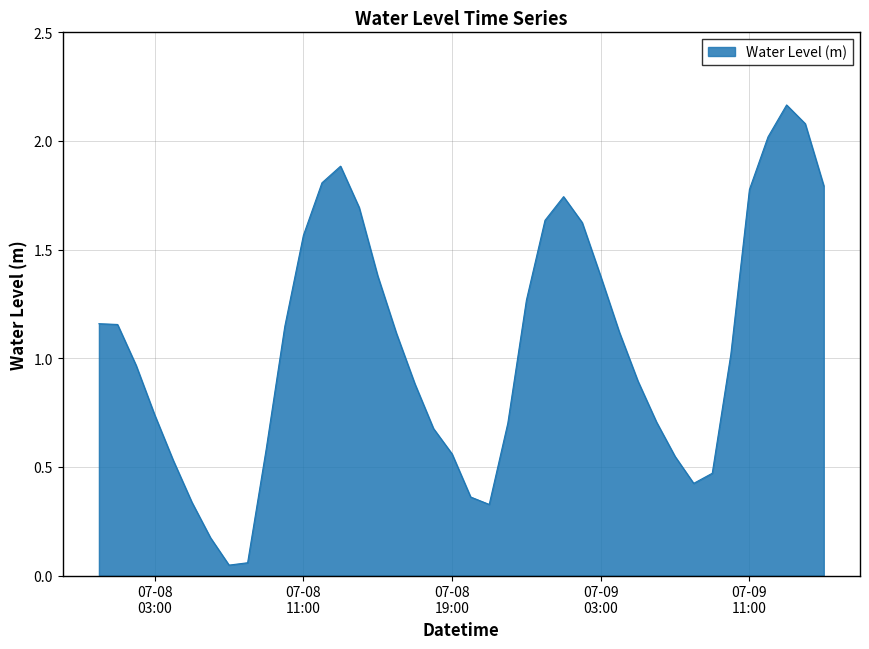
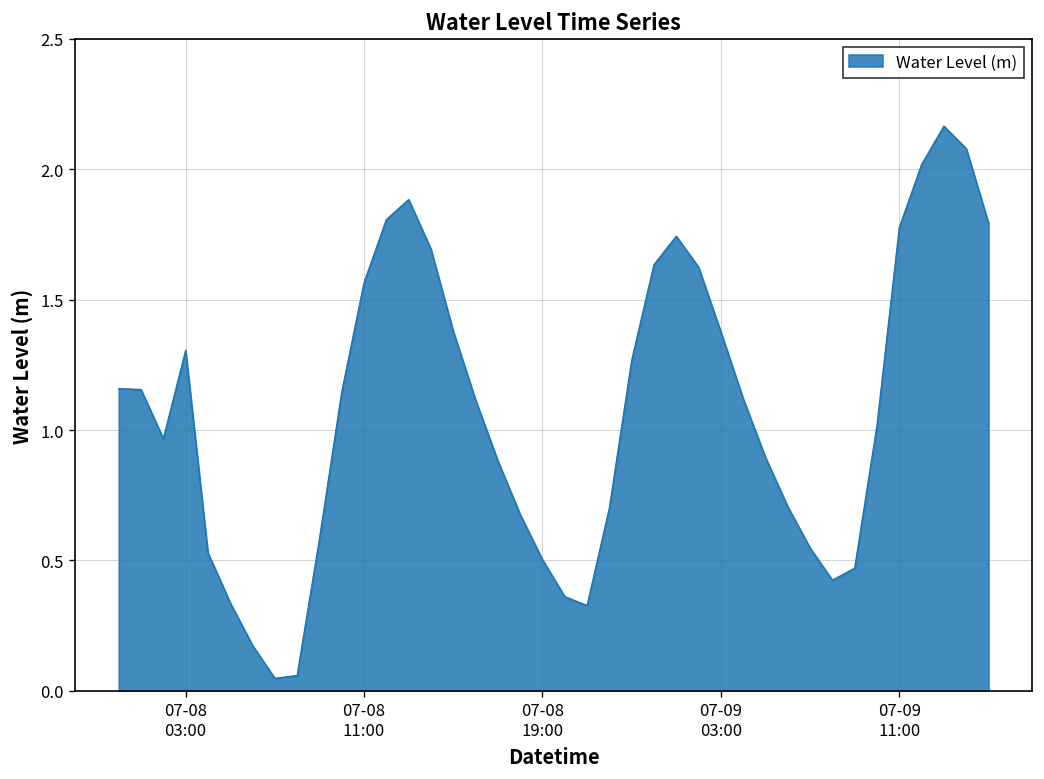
  {
-   "07-08 03:00": 0.74,
+   "07-08 03:00": 1.31,
    "07-08 11:00": 1.57,
-   "07-08 19:00": 0.56,
+   "07-08 19:00": 0.50,
    "07-09 03:00": 1.38,
    "07-09 11:00": 1.78
  }
